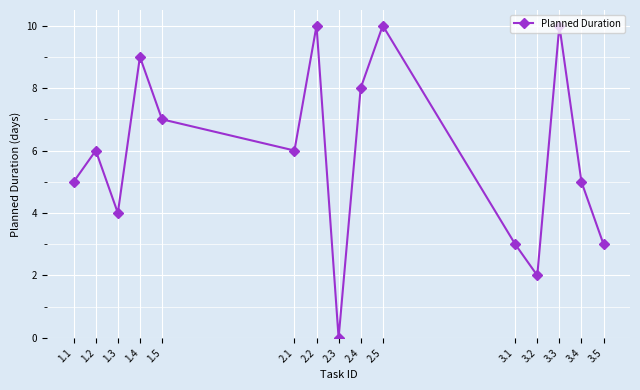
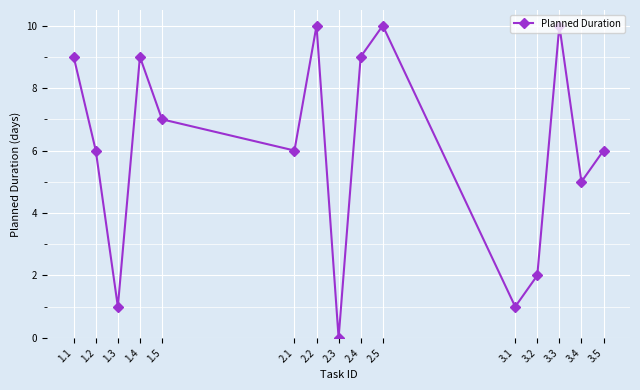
  {
-   "1.1": 5,
+   "1.1": 9,
    "1.2": 6,
-   "1.3": 4,
+   "1.3": 1,
    "1.4": 9,
    "1.5": 7,
    "2.1": 6,
    "2.2": 10,
    "2.3": 0,
-   "2.4": 8,
+   "2.4": 9,
    "2.5": 10,
-   "3.1": 3,
+   "3.1": 1,
    "3.2": 2,
    "3.4": 5,
-   "3.5": 3
+   "3.5": 6
  }
